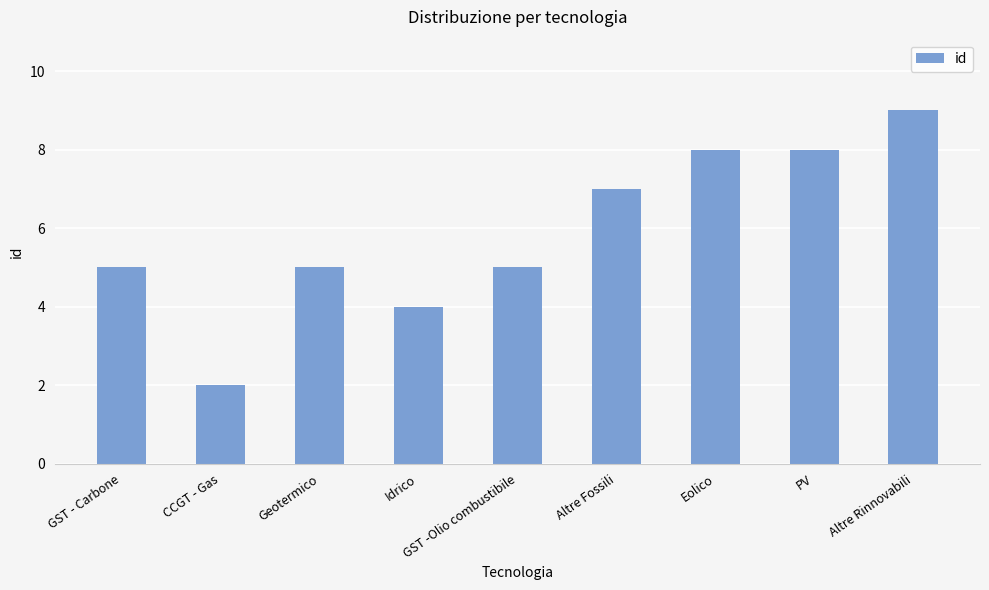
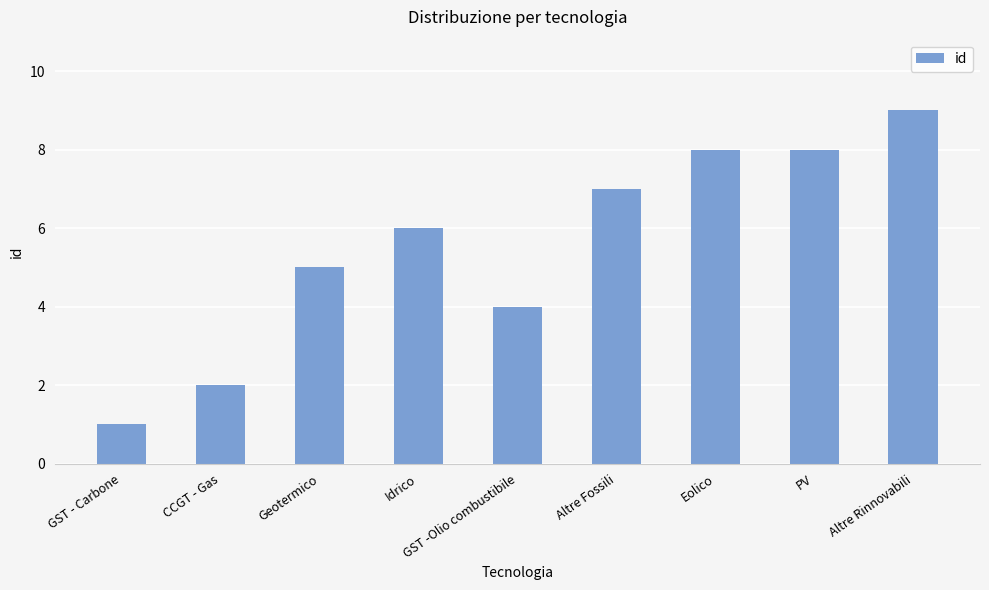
  {
-   "GST - Carbone": 5,
+   "GST - Carbone": 1,
    "CCGT - Gas": 2,
    "Geotermico": 5,
-   "Idrico": 4,
-   "GST -Olio combustibile": 5,
+   "Idrico": 6,
+   "GST -Olio combustibile": 4,
    "Altre Fossili": 7,
    "Eolico": 8,
    "PV": 8,
    "Altre Rinnovabili": 9
  }
